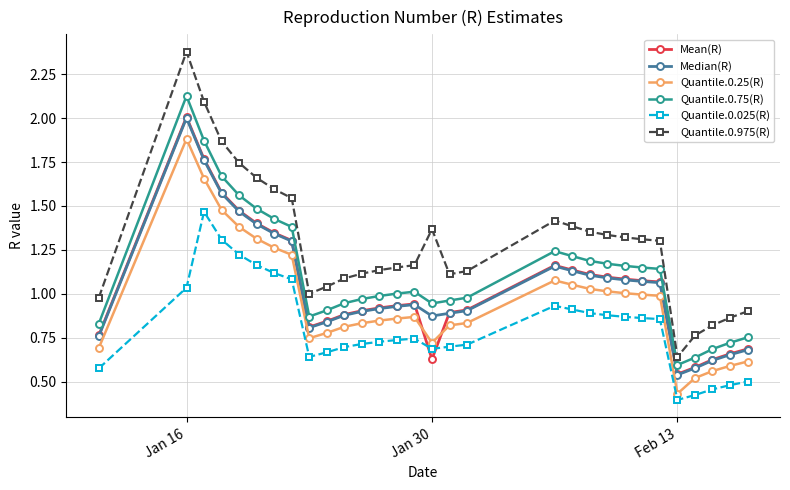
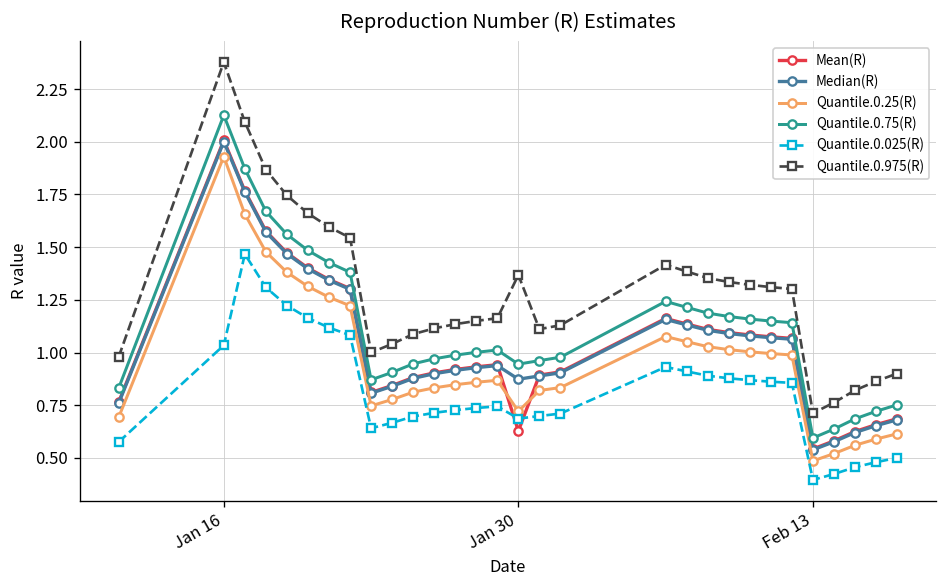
  {
    "Mean(R)": {
      "Jan 30": 0.63
    },
    "Quantile.0.25(R)": {
-     "Jan 16": 1.88,
+     "Jan 16": 1.93,
      "Jan 30": 0.72,
-     "Feb 13": 0.43
+     "Feb 13": 0.49
    },
    "Quantile.0.025(R)": {
      "Jan 16": 1.03,
      "Jan 30": 0.69,
      "Feb 13": 0.40
    },
    "Quantile.0.975(R)": {
      "Jan 16": 2.38,
      "Jan 30": 1.37,
-     "Feb 13": 0.64
+     "Feb 13": 0.71
    }
  }
